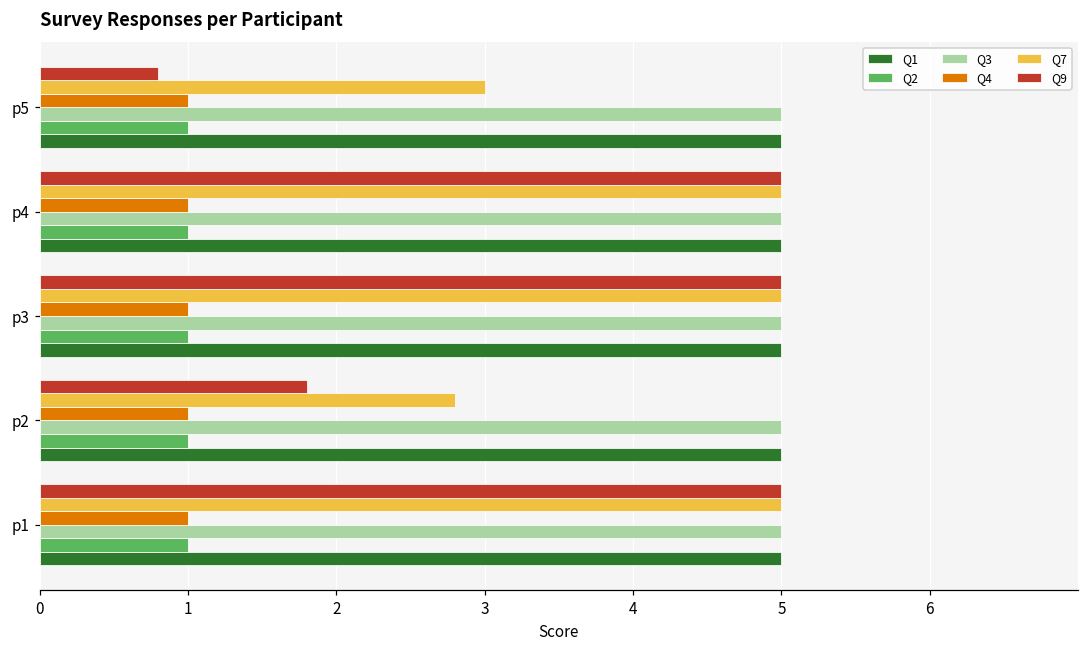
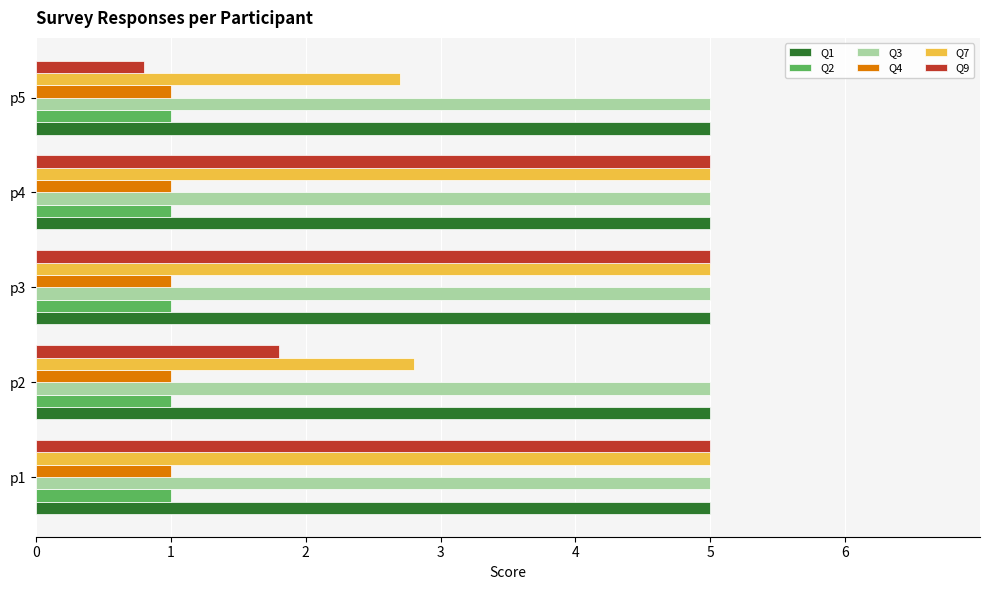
  {
    "Q1": {
      "p5": 5.0,
      "p4": 5.0,
      "p3": 5.0,
      "p2": 5.0,
      "p1": 5.0
    },
    "Q2": {
      "p5": 1.0,
      "p4": 1.0,
      "p3": 1.0,
      "p2": 1.0,
      "p1": 1.0
    },
    "Q3": {
      "p5": 5.0,
      "p4": 5.0,
      "p3": 5.0,
      "p2": 5.0,
      "p1": 5.0
    },
    "Q4": {
      "p5": 1.0,
      "p4": 1.0,
      "p3": 1.0,
      "p2": 1.0,
      "p1": 1.0
    },
    "Q7": {
-     "p5": 3.0,
+     "p5": 2.7,
      "p4": 5.0,
      "p3": 5.0,
      "p2": 2.8,
      "p1": 5.0
    },
    "Q9": {
      "p5": 0.8,
      "p4": 5.0,
      "p3": 5.0,
      "p2": 1.8,
      "p1": 5.0
    }
  }
